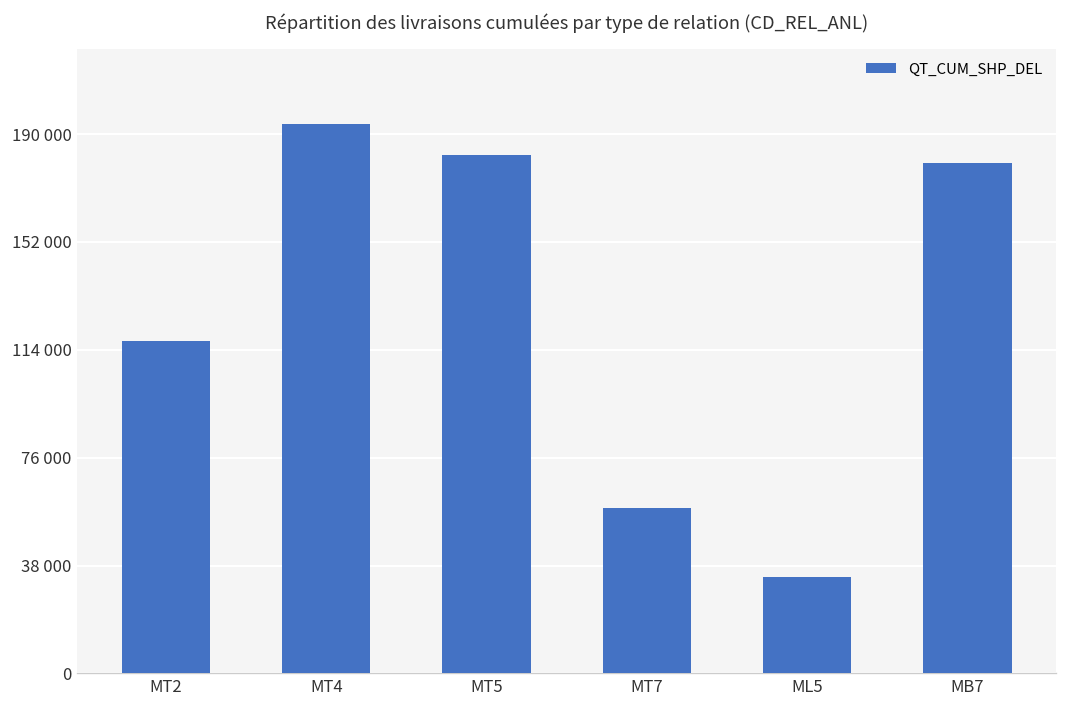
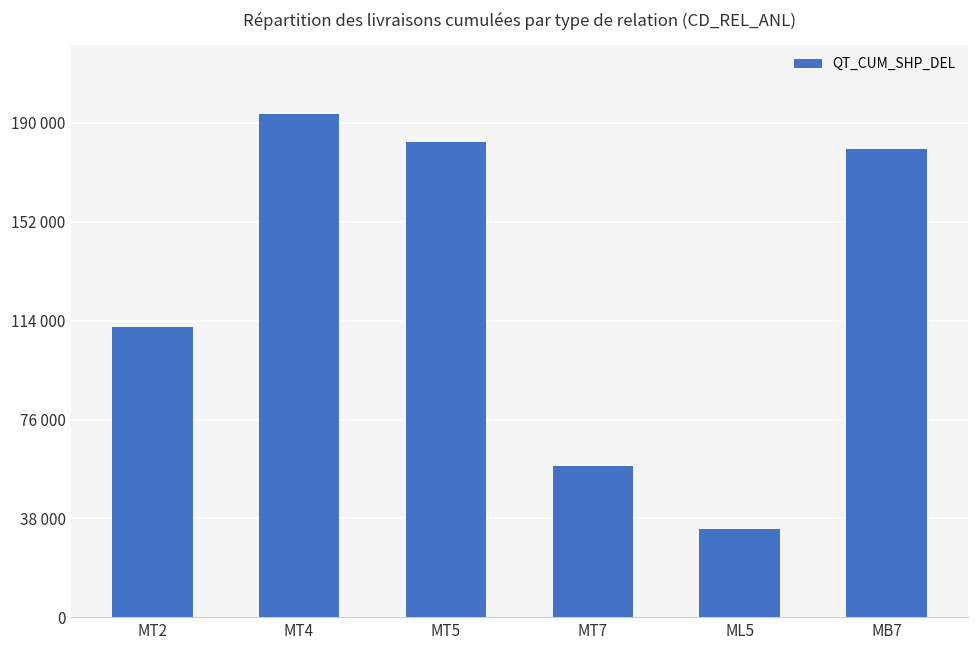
  {
-   "MT2": 117000,
+   "MT2": 112000,
    "MT4": 193000,
    "MT5": 183000,
    "MT7": 58000,
    "ML5": 34000,
    "MB7": 180000
  }
